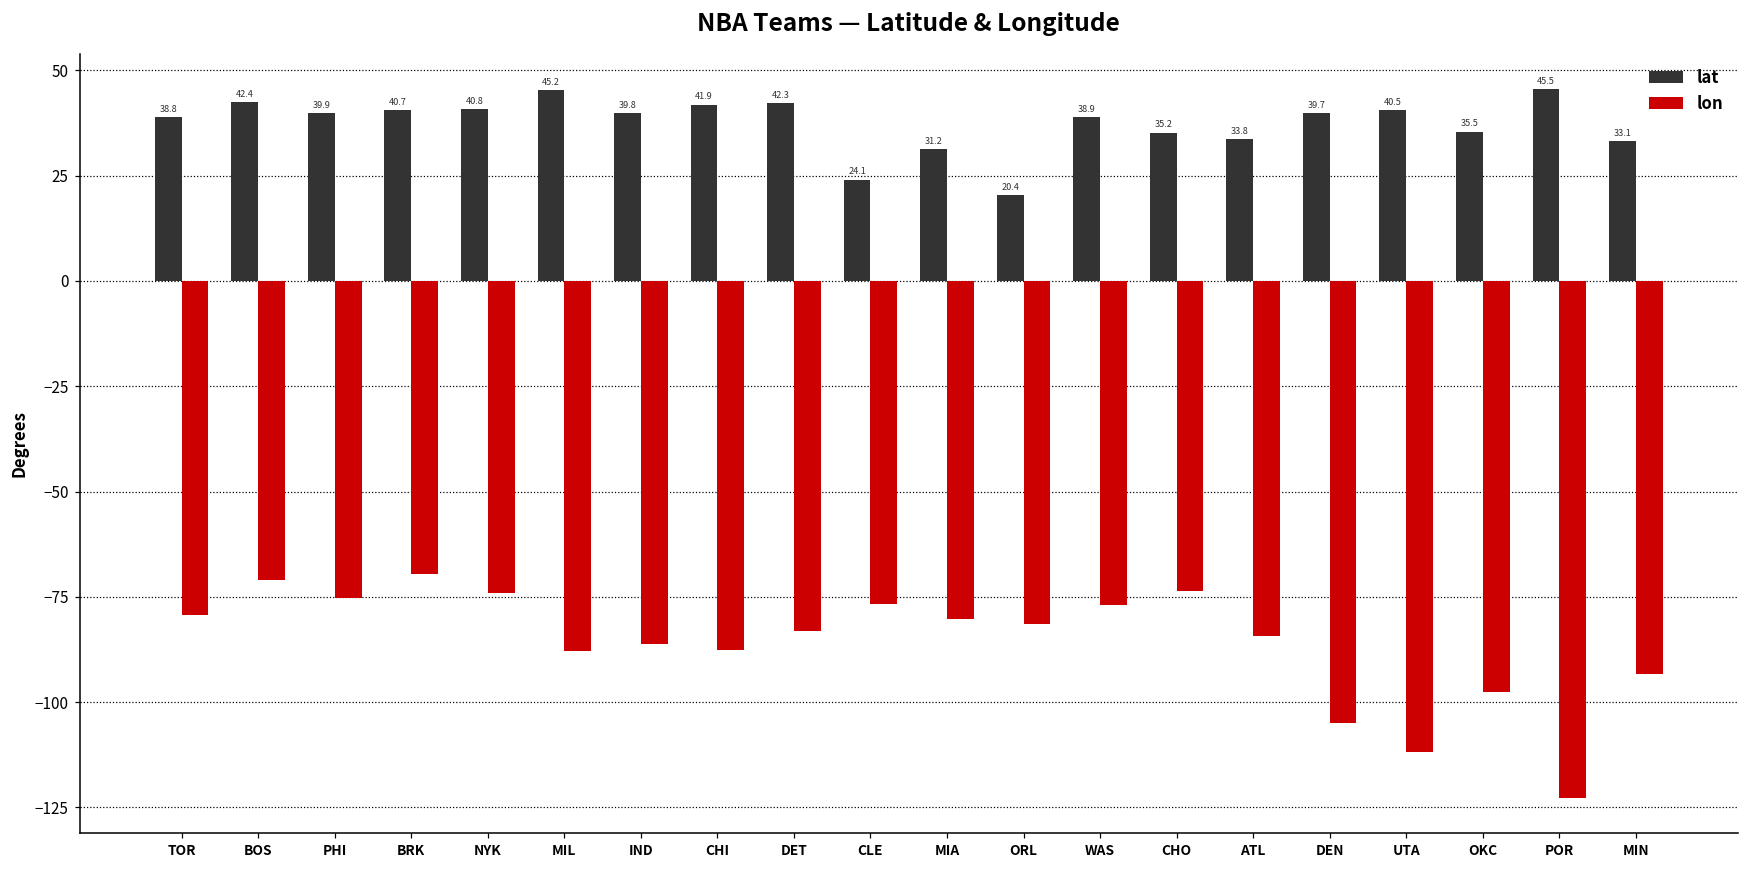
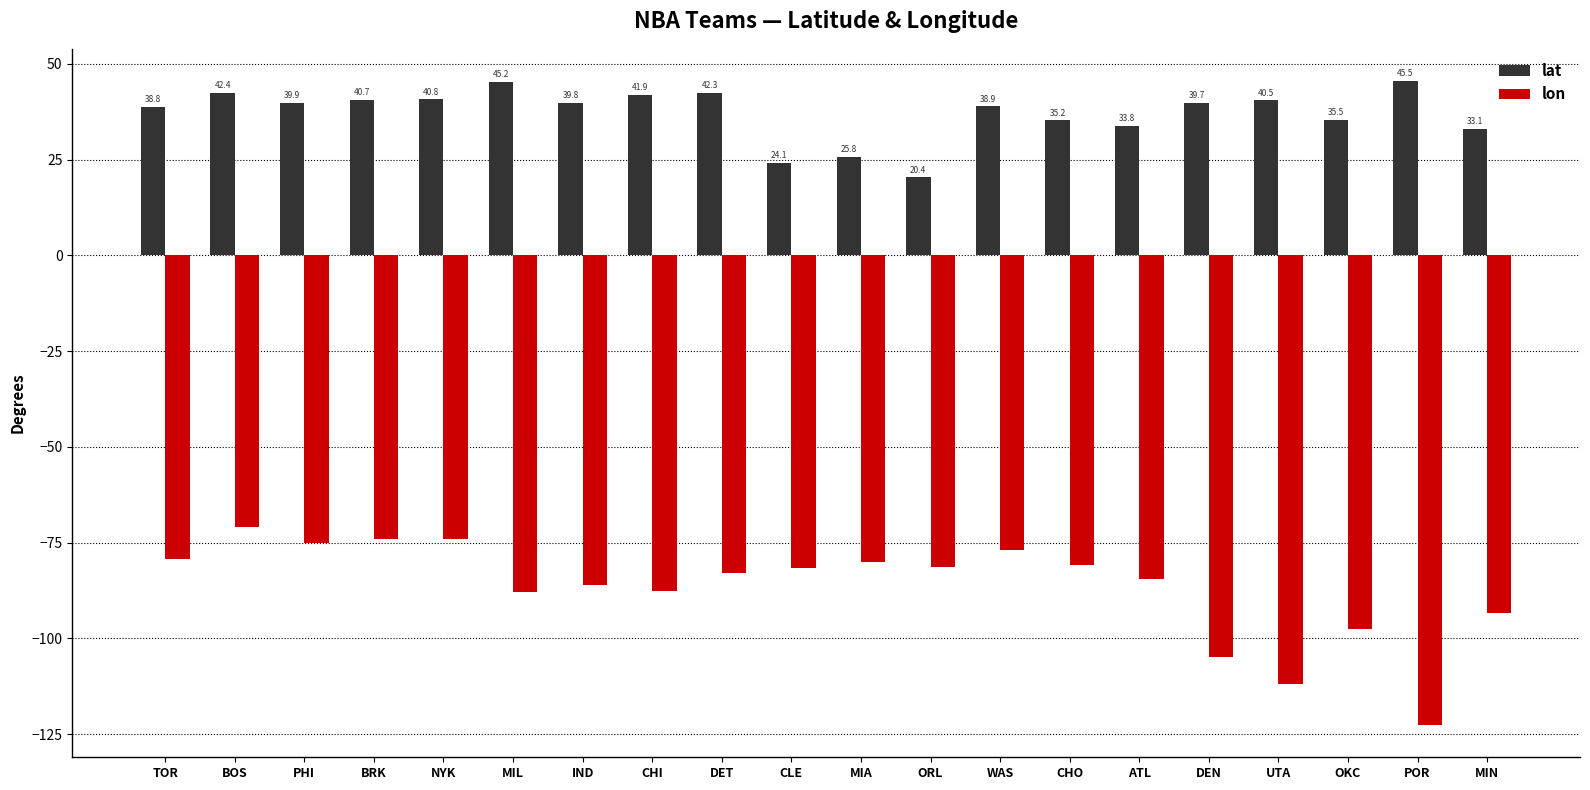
  {
    "lat": {
      "TOR": 38.8,
      "BOS": 42.4,
      "PHI": 39.9,
      "BRK": 40.7,
      "NYK": 40.8,
      "MIL": 45.2,
      "IND": 39.8,
      "CHI": 41.9,
      "DET": 42.3,
      "CLE": 24.1,
-     "MIA": 31.2,
+     "MIA": 25.8,
      "ORL": 20.4,
      "WAS": 38.9,
      "CHO": 35.2,
      "ATL": 33.8,
      "DEN": 39.7,
      "UTA": 40.5,
      "OKC": 35.5,
      "POR": 45.5,
      "MIN": 33.1
    },
    "lon": {
      "TOR": -79,
      "BOS": -71,
      "PHI": -75,
-     "BRK": -70,
+     "BRK": -74,
      "NYK": -74,
      "MIL": -88,
      "IND": -86,
      "CHI": -88,
      "DET": -83,
-     "CLE": -77,
+     "CLE": -82,
      "MIA": -80,
      "ORL": -81,
      "WAS": -77,
-     "CHO": -74,
+     "CHO": -81,
      "ATL": -84,
      "DEN": -105,
      "UTA": -112,
      "OKC": -98,
      "POR": -123,
      "MIN": -93
    }
  }
